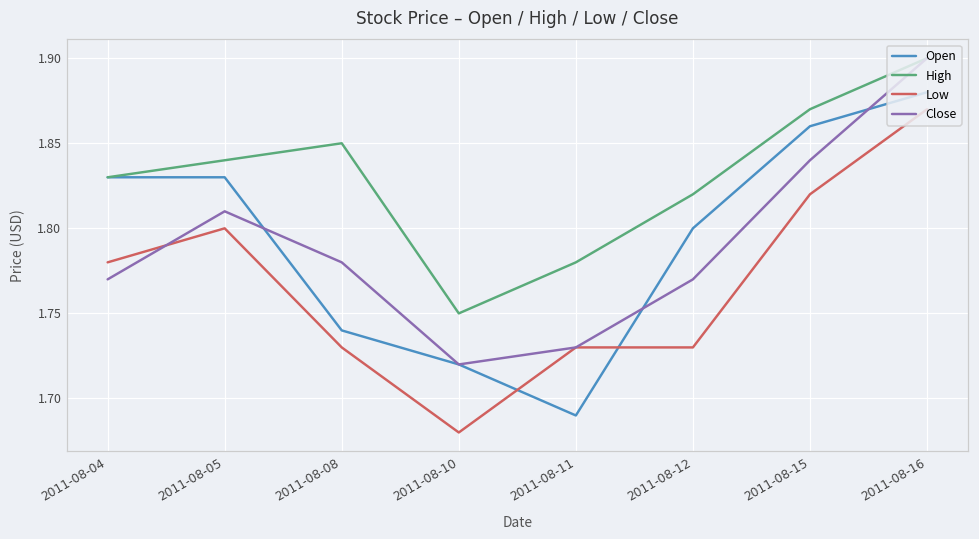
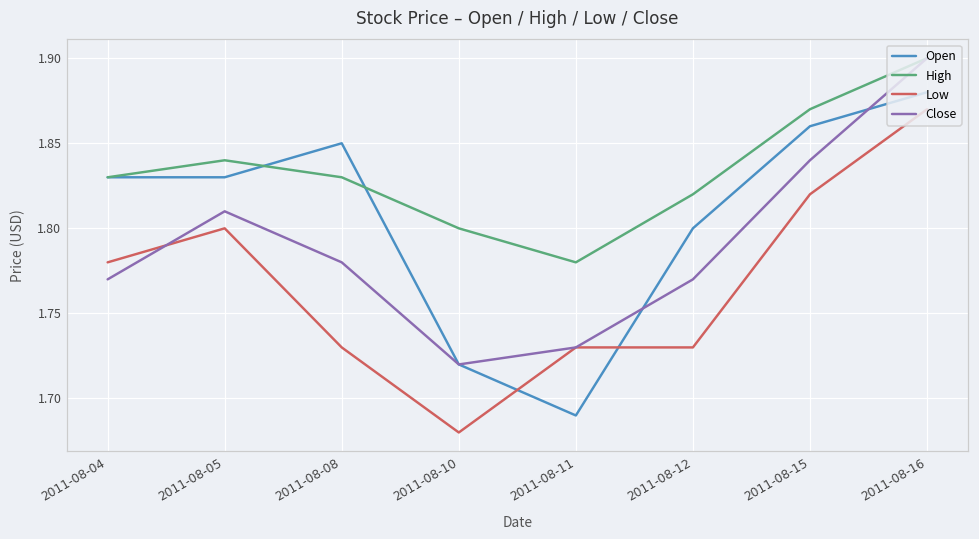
  {
    "Open": {
      "2011-08-05": 1.83,
-     "2011-08-08": 1.74,
+     "2011-08-08": 1.85,
      "2011-08-11": 1.69,
      "2011-08-12": 1.80,
      "2011-08-15": 1.86
    },
    "High": {
      "2011-08-05": 1.84,
-     "2011-08-08": 1.85,
-     "2011-08-10": 1.75,
+     "2011-08-08": 1.83,
+     "2011-08-10": 1.80,
      "2011-08-11": 1.78,
      "2011-08-12": 1.82,
      "2011-08-15": 1.87
    },
    "Low": {
      "2011-08-04": 1.78,
      "2011-08-05": 1.80,
      "2011-08-08": 1.73,
      "2011-08-10": 1.68,
      "2011-08-12": 1.73,
      "2011-08-15": 1.82
    },
    "Close": {
      "2011-08-04": 1.77,
      "2011-08-05": 1.81,
      "2011-08-08": 1.78,
      "2011-08-12": 1.77,
      "2011-08-15": 1.84
    }
  }
